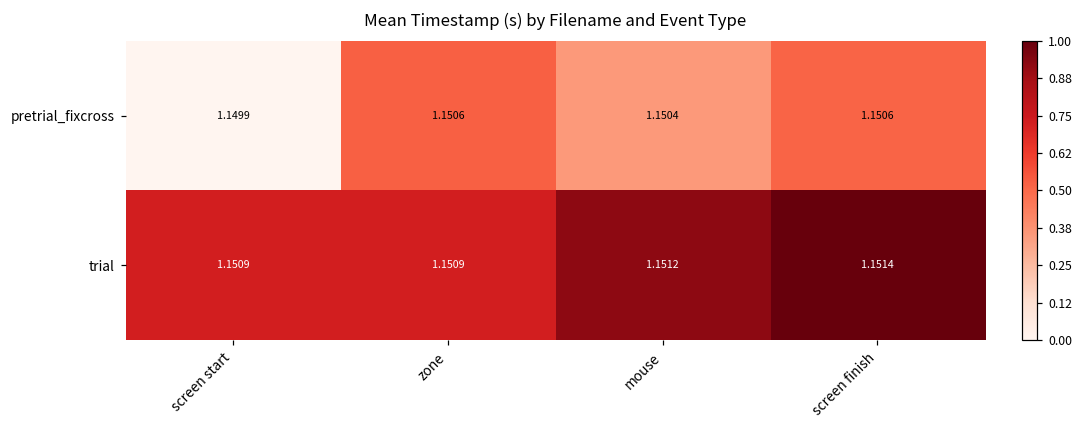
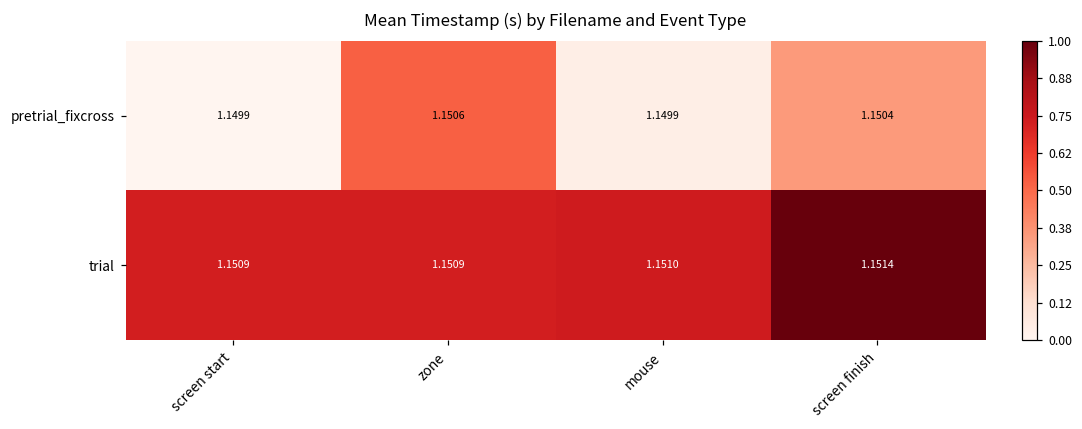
  {
    "pretrial_fixcross": {
      "screen start": 1.1499,
      "zone": 1.1506,
-     "mouse": 1.1504,
-     "screen finish": 1.1506
+     "mouse": 1.1499,
+     "screen finish": 1.1504
    },
    "trial": {
      "screen start": 1.1509,
      "zone": 1.1509,
-     "mouse": 1.1512,
+     "mouse": 1.1510,
      "screen finish": 1.1514
    }
  }
